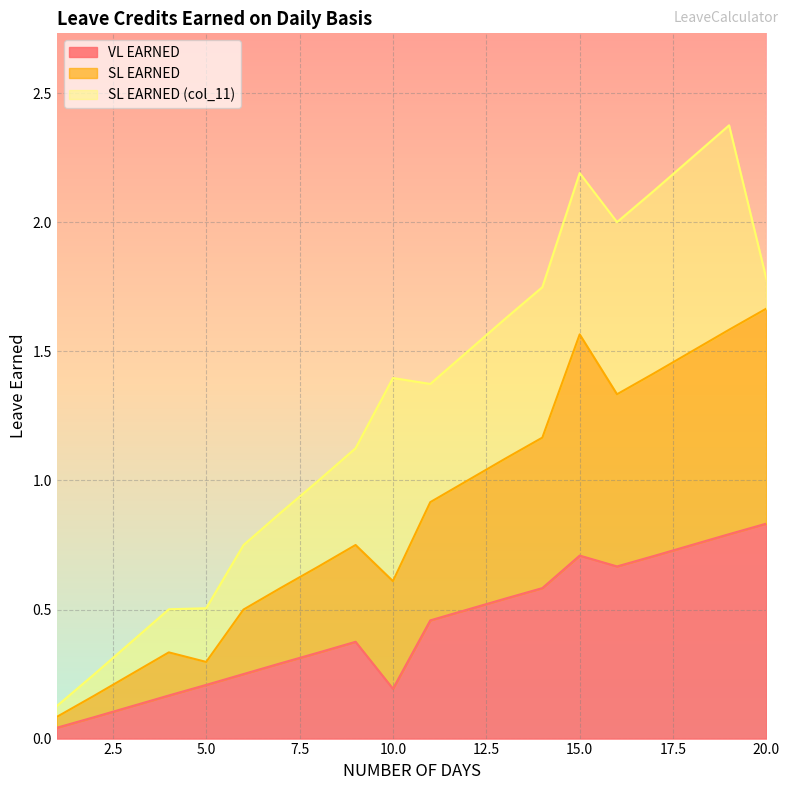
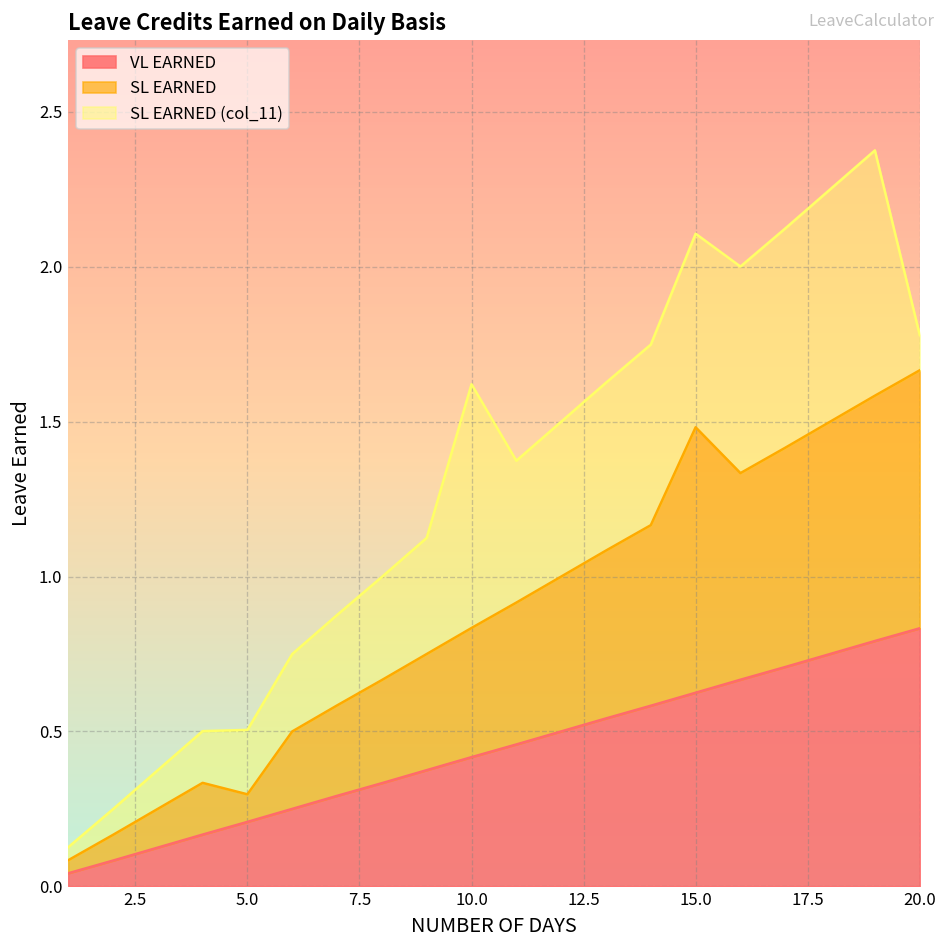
  {
    "VL EARNED": {
      "5.0": 0.21,
-     "10.0": 0.19,
-     "15.0": 0.71,
+     "10.0": 0.42,
+     "15.0": 0.63,
      "20.0": 0.83
    },
    "SL EARNED": {
      "5.0": 0.09,
      "10.0": 0.42,
      "15.0": 0.86,
      "20.0": 0.83
    },
    "SL EARNED (col_11)": {
      "5.0": 0.21,
      "10.0": 0.79,
      "15.0": 0.63,
      "20.0": 0.11
    }
  }
